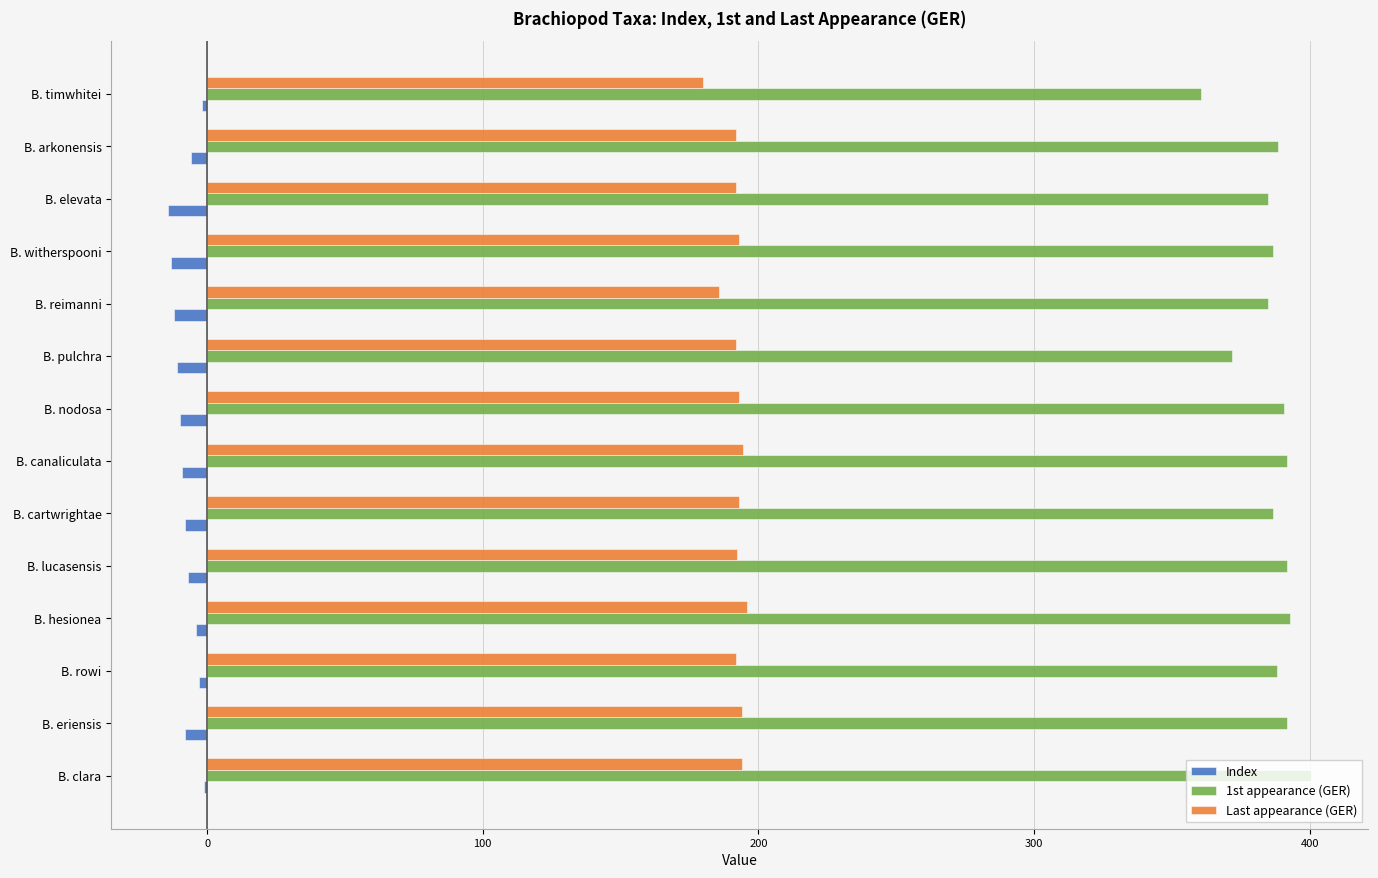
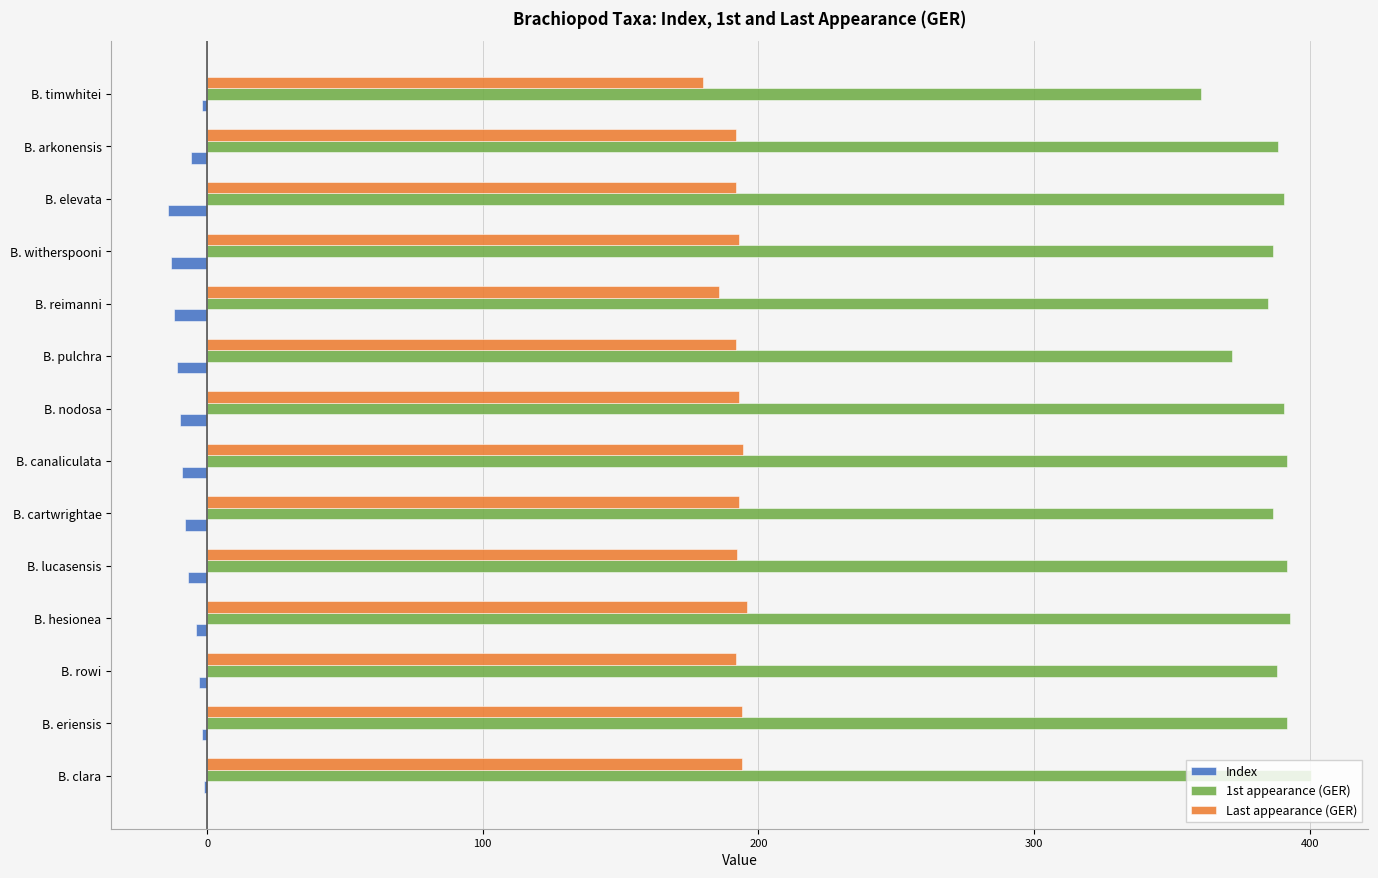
  {
    "Index": {
      "B. timwhitei": -2,
      "B. arkonensis": -6,
      "B. elevata": -14,
      "B. witherspooni": -13,
      "B. reimanni": -12,
      "B. pulchra": -11,
      "B. nodosa": -10,
      "B. canaliculata": -9,
      "B. cartwrightae": -8,
      "B. lucasensis": -7,
      "B. hesionea": -4,
      "B. rowi": -3,
-     "B. eriensis": -8,
+     "B. eriensis": -2,
      "B. clara": -1
    },
    "1st appearance (GER)": {
      "B. timwhitei": 361,
      "B. arkonensis": 388,
-     "B. elevata": 385,
+     "B. elevata": 391,
      "B. witherspooni": 387,
      "B. reimanni": 385,
      "B. pulchra": 372,
      "B. nodosa": 391,
      "B. canaliculata": 392,
      "B. cartwrightae": 387,
      "B. lucasensis": 392,
      "B. hesionea": 393,
      "B. rowi": 388,
      "B. eriensis": 392
    },
    "Last appearance (GER)": {
      "B. timwhitei": 180,
      "B. arkonensis": 192,
      "B. elevata": 192,
      "B. witherspooni": 193,
      "B. reimanni": 186,
      "B. pulchra": 192,
      "B. nodosa": 193,
      "B. canaliculata": 194,
      "B. cartwrightae": 193,
      "B. lucasensis": 192,
      "B. hesionea": 196,
      "B. rowi": 192,
      "B. eriensis": 194,
      "B. clara": 194
    }
  }
